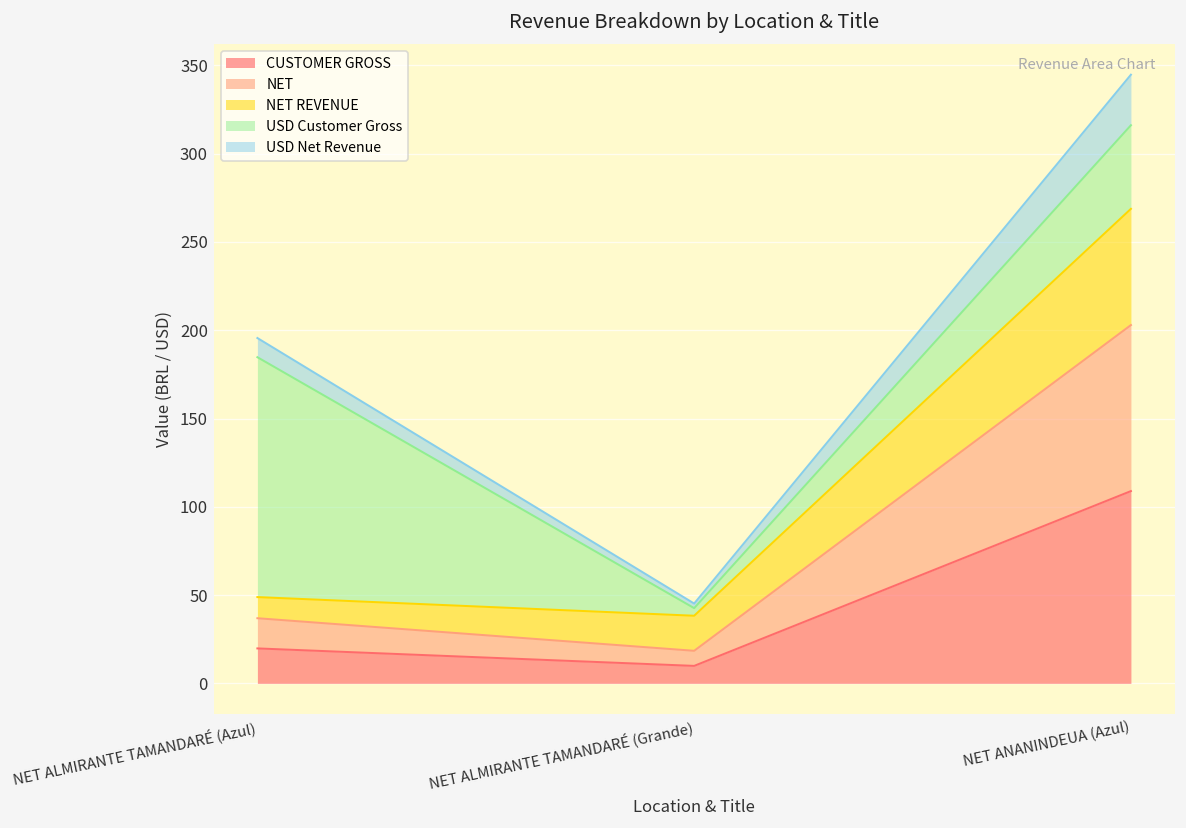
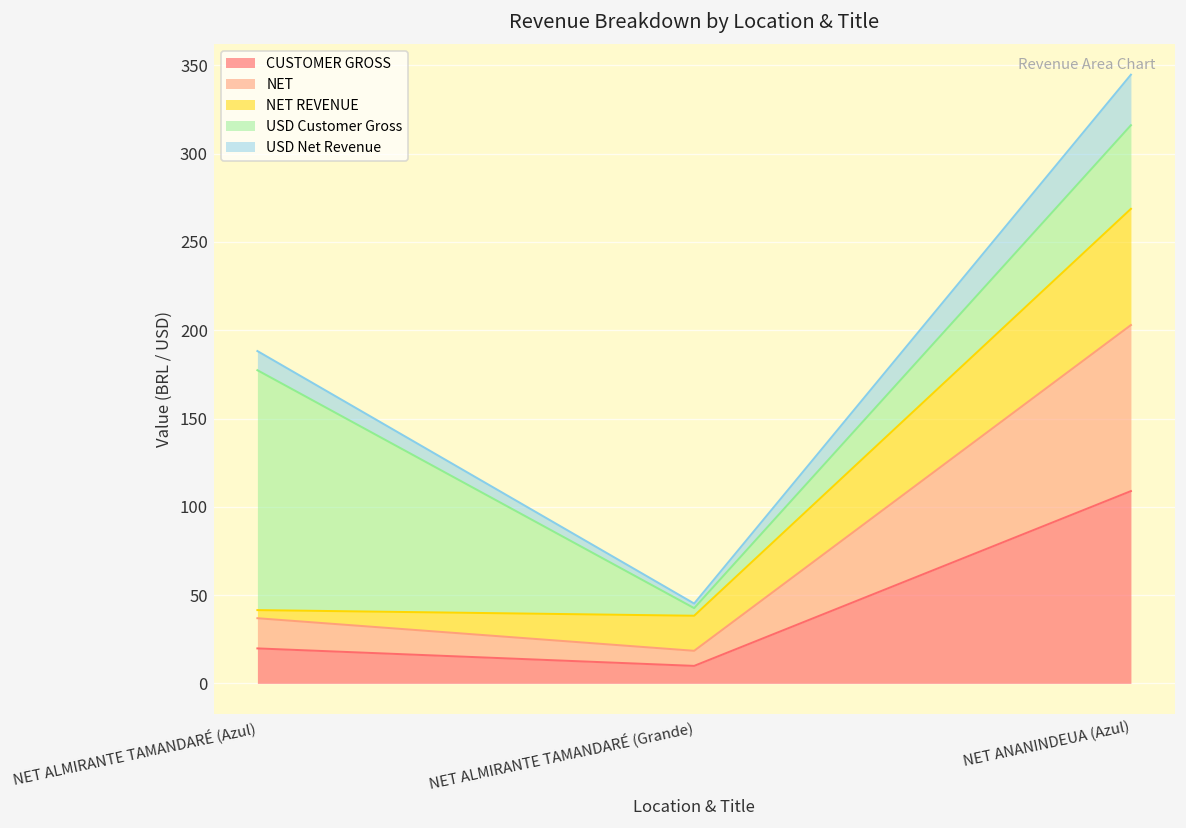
  {
    "NET REVENUE": {
-     "NET ALMIRANTE TAMANDARÉ (Azul)": 12,
+     "NET ALMIRANTE TAMANDARÉ (Azul)": 5,
      "NET ALMIRANTE TAMANDARÉ (Grande)": 20,
      "NET ANANINDEUA (Azul)": 66
    },
    "USD Customer Gross": {
      "NET ALMIRANTE TAMANDARÉ (Azul)": 136,
      "NET ALMIRANTE TAMANDARÉ (Grande)": 4,
      "NET ANANINDEUA (Azul)": 47
    },
    "USD Net Revenue": {
      "NET ALMIRANTE TAMANDARÉ (Azul)": 11,
      "NET ALMIRANTE TAMANDARÉ (Grande)": 3,
      "NET ANANINDEUA (Azul)": 29
    }
  }
